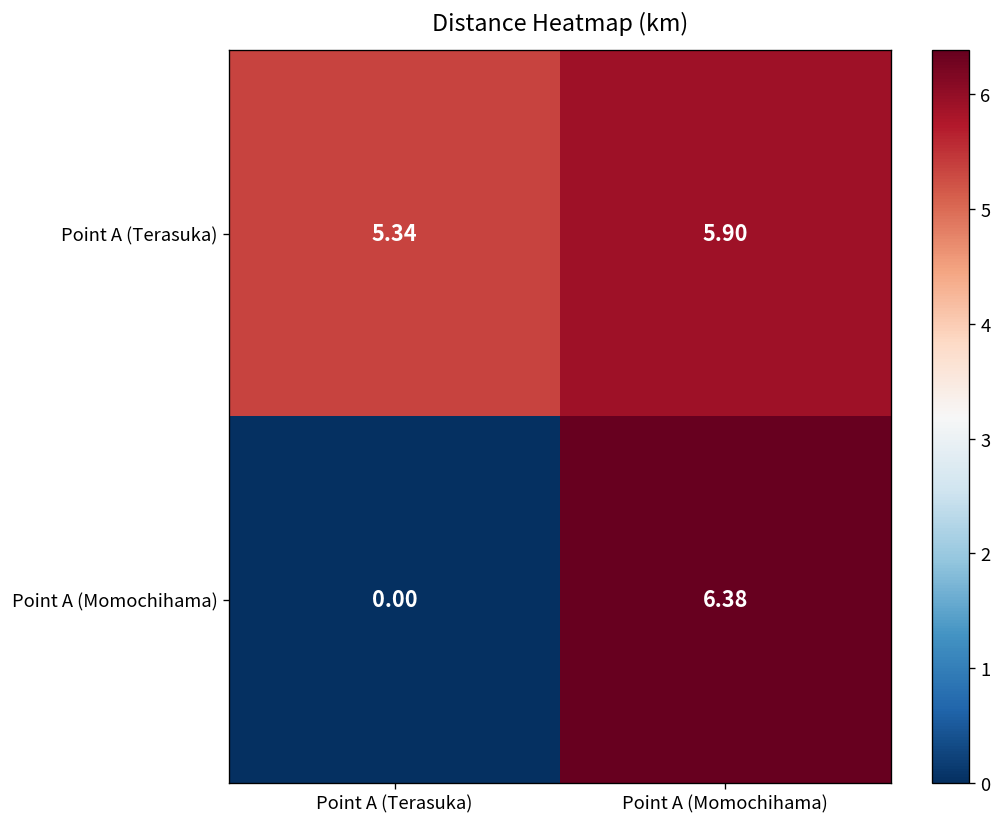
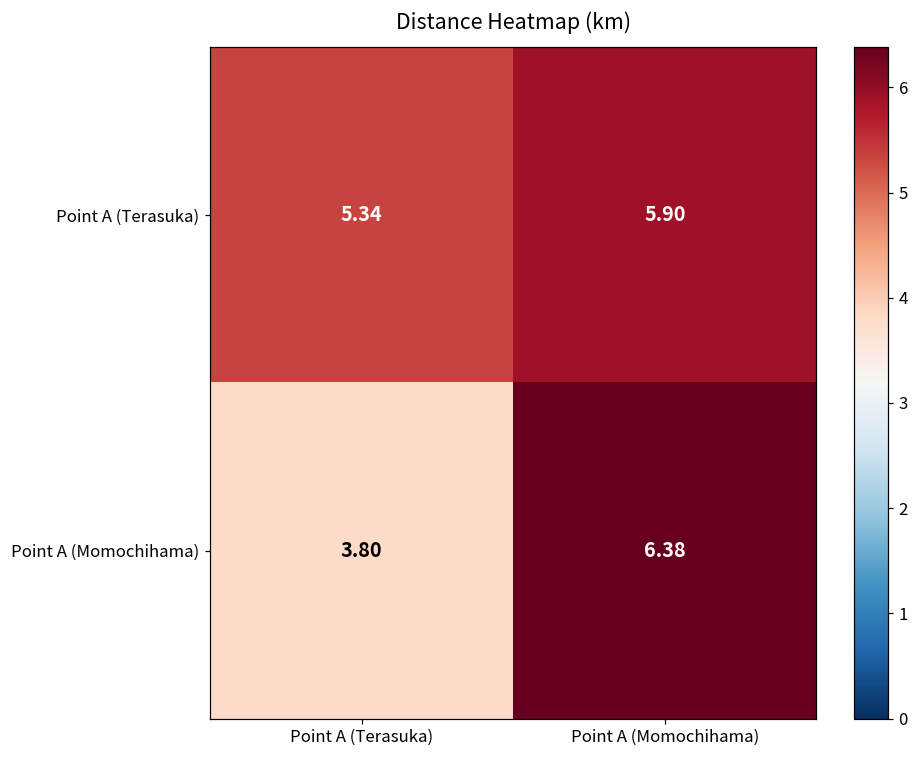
  {
    "Point A (Terasuka)": {
      "Point A (Terasuka)": 5.34,
      "Point A (Momochihama)": 5.90
    },
    "Point A (Momochihama)": {
-     "Point A (Terasuka)": 0.00,
+     "Point A (Terasuka)": 3.80,
      "Point A (Momochihama)": 6.38
    }
  }
